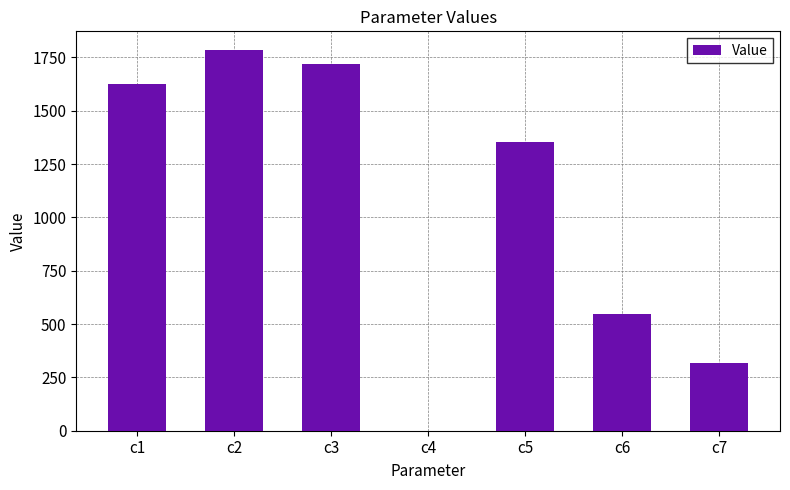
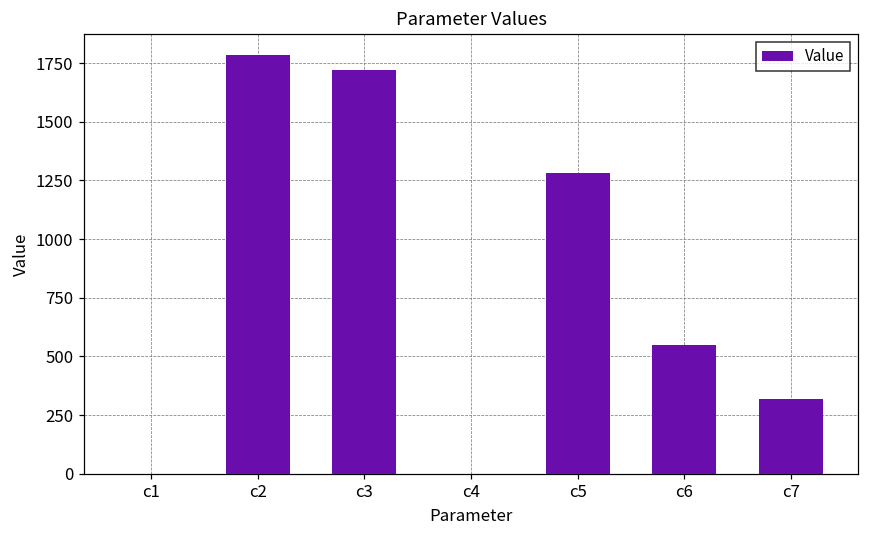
  {
-   "c1": 1630,
+   "c1": 0,
    "c2": 1780,
    "c3": 1720,
-   "c5": 1350,
+   "c5": 1280,
    "c6": 550,
    "c7": 320
  }
